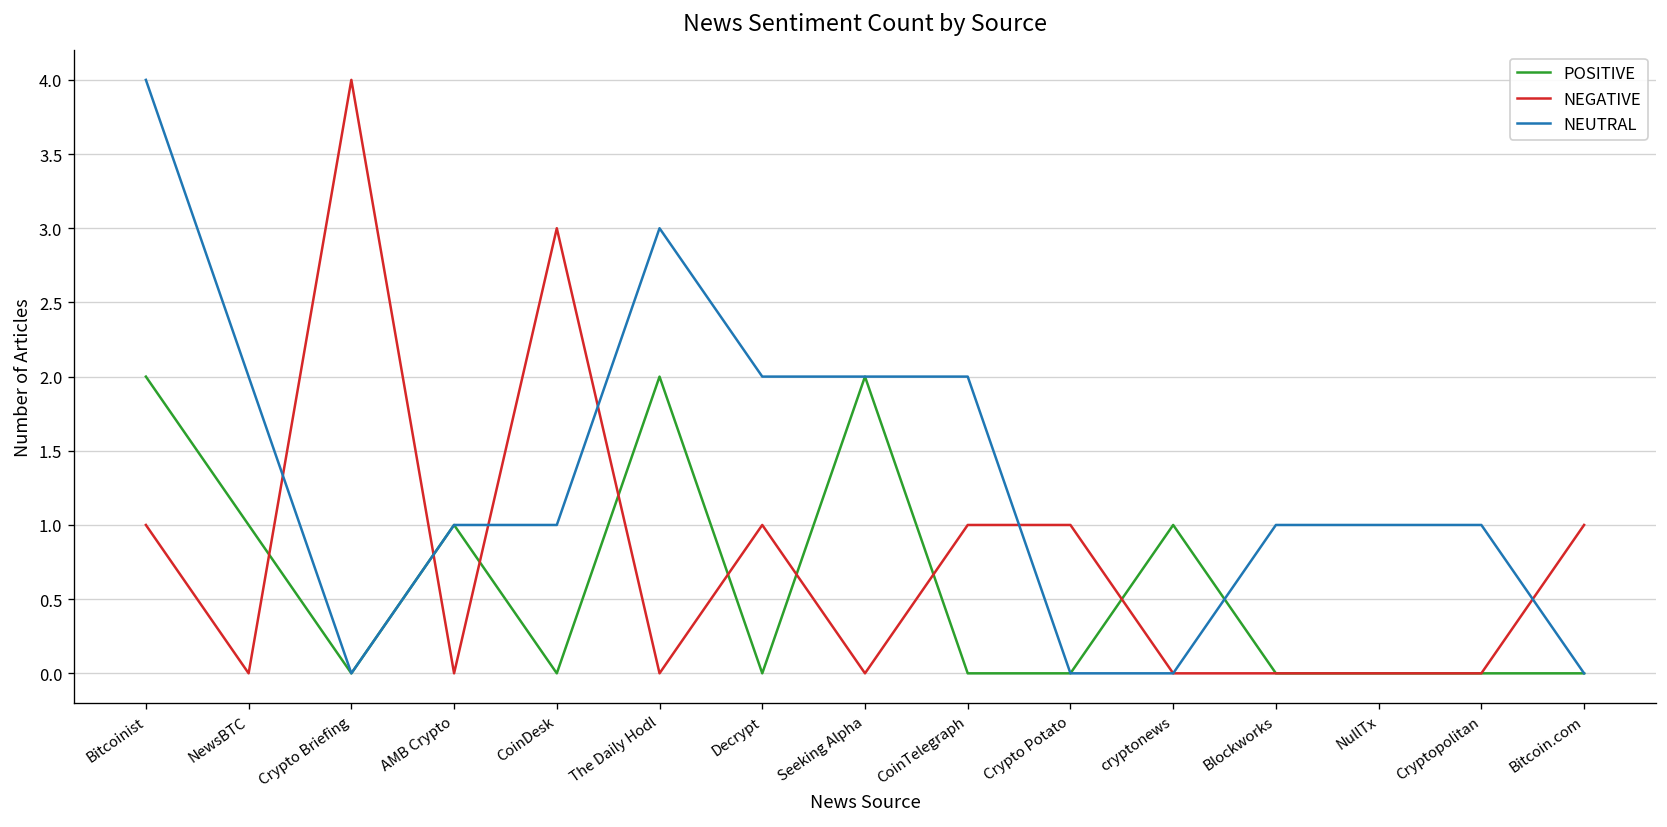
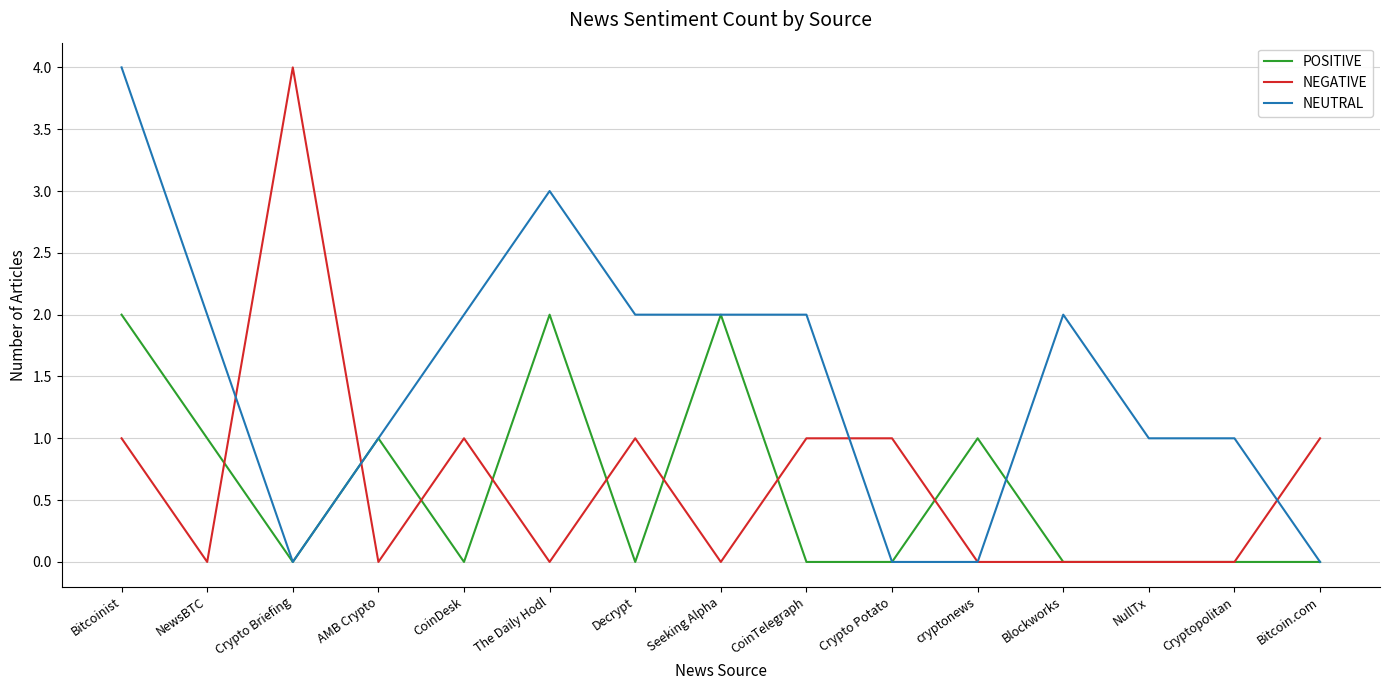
  {
    "POSITIVE": {
      "Bitcoinist": 2,
      "NewsBTC": 1,
      "CoinDesk": 0,
      "The Daily Hodl": 2,
      "Decrypt": 0,
      "CoinTelegraph": 0,
      "cryptonews": 1
    },
    "NEGATIVE": {
      "Bitcoinist": 1,
      "NewsBTC": 0,
      "Crypto Briefing": 4,
      "AMB Crypto": 0,
-     "CoinDesk": 3,
+     "CoinDesk": 1,
      "The Daily Hodl": 0,
      "Decrypt": 1,
      "Seeking Alpha": 0,
      "CoinTelegraph": 1,
      "Crypto Potato": 1,
      "Bitcoin.com": 1
    },
    "NEUTRAL": {
      "Bitcoinist": 4,
      "NewsBTC": 2,
-     "CoinDesk": 1,
+     "CoinDesk": 2,
      "The Daily Hodl": 3,
      "Decrypt": 2,
      "CoinTelegraph": 2,
-     "Blockworks": 1,
+     "Blockworks": 2,
      "NullTx": 1,
      "Cryptopolitan": 1
    }
  }
